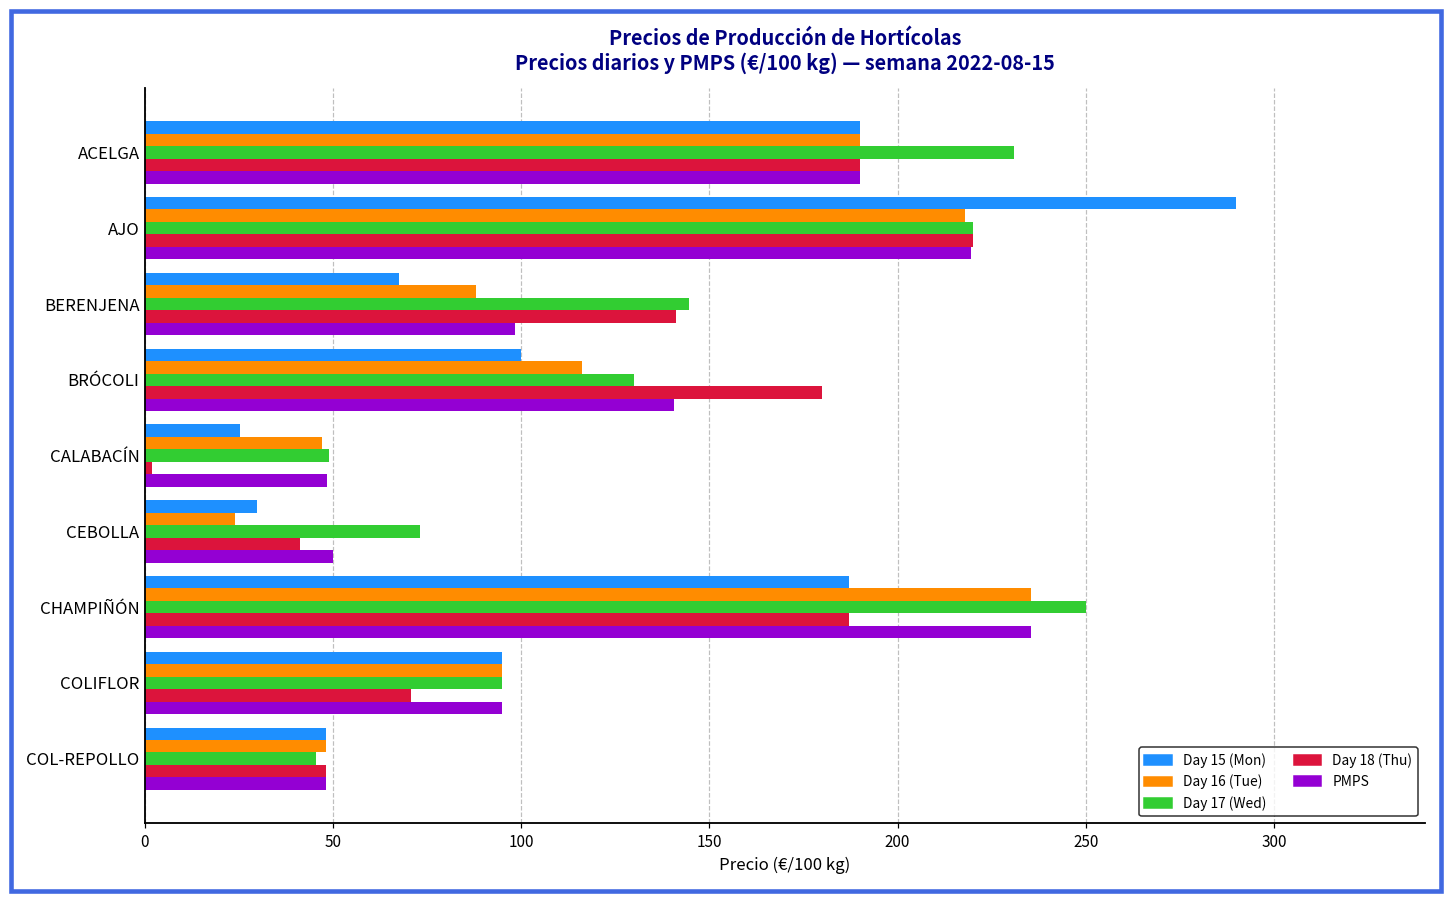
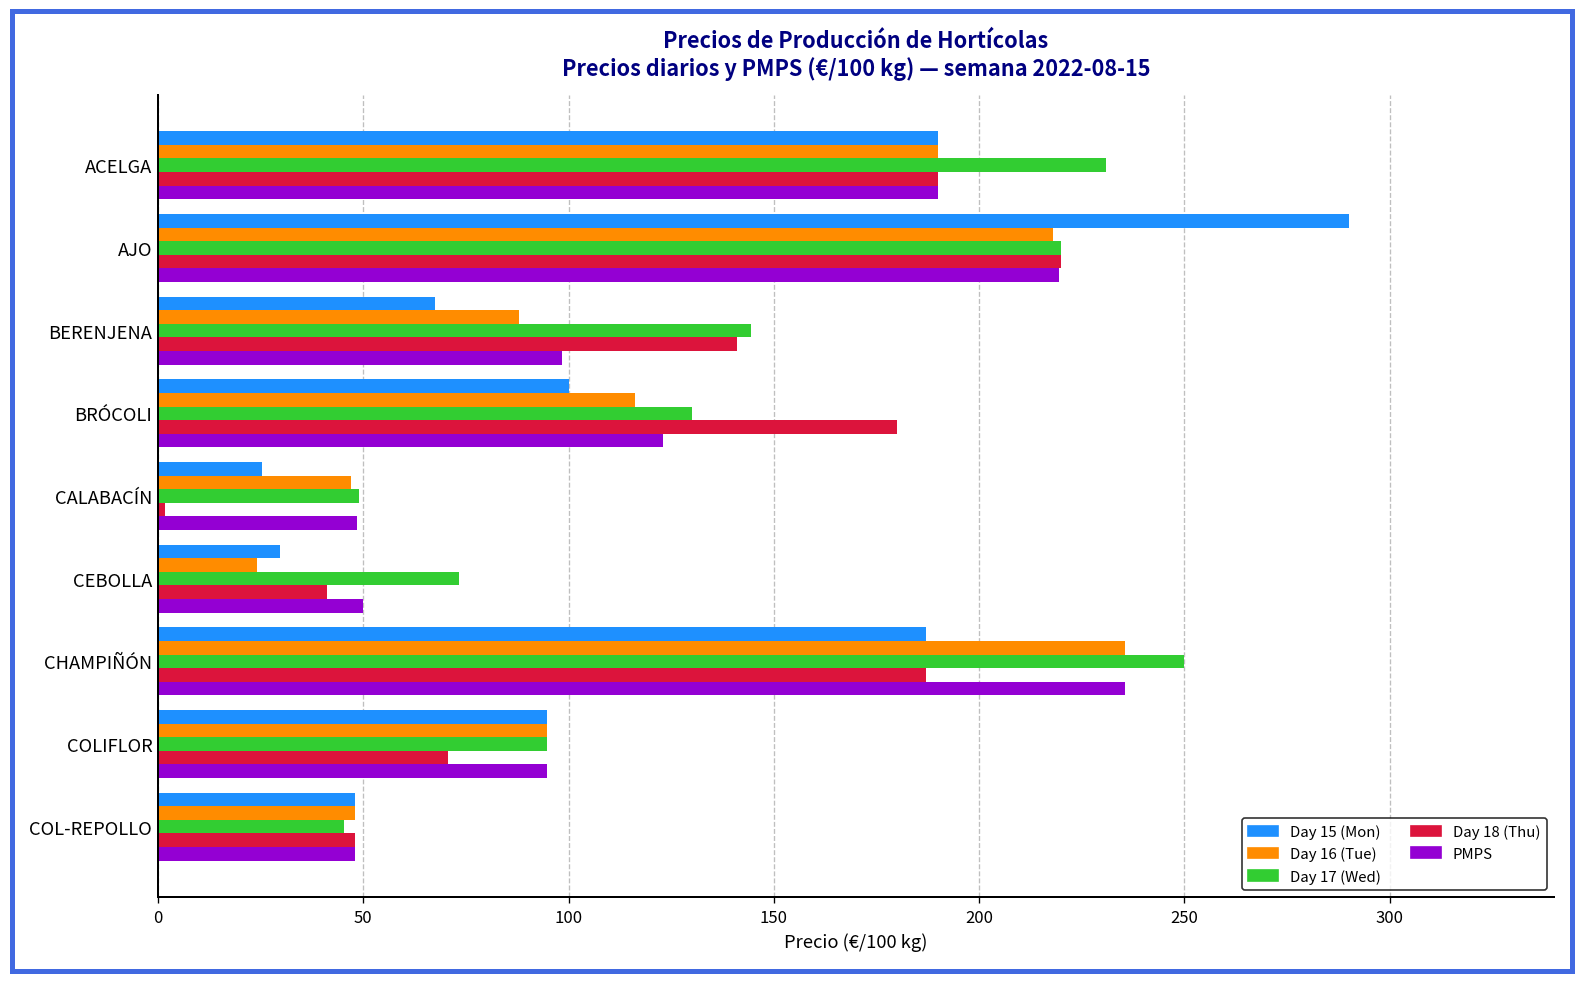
  {
    "Day 15 (Mon)": {
      "ACELGA": 190,
      "AJO": 290,
      "BERENJENA": 68,
      "BRÓCOLI": 100,
      "CALABACÍN": 25,
      "CEBOLLA": 30,
      "CHAMPIÑÓN": 187,
      "COLIFLOR": 95,
      "COL-REPOLLO": 48
    },
    "Day 16 (Tue)": {
      "ACELGA": 190,
      "AJO": 218,
      "BERENJENA": 88,
      "BRÓCOLI": 116,
      "CALABACÍN": 47,
      "CEBOLLA": 24,
      "CHAMPIÑÓN": 236,
      "COLIFLOR": 95,
      "COL-REPOLLO": 48
    },
    "Day 17 (Wed)": {
      "ACELGA": 231,
      "AJO": 220,
      "BERENJENA": 145,
      "BRÓCOLI": 130,
      "CALABACÍN": 49,
      "CEBOLLA": 73,
      "CHAMPIÑÓN": 250,
      "COLIFLOR": 95,
      "COL-REPOLLO": 45
    },
    "Day 18 (Thu)": {
      "ACELGA": 190,
      "AJO": 220,
      "BERENJENA": 141,
      "BRÓCOLI": 180,
      "CALABACÍN": 2,
      "CEBOLLA": 41,
      "CHAMPIÑÓN": 187,
      "COLIFLOR": 71,
      "COL-REPOLLO": 48
    },
    "PMPS": {
      "ACELGA": 190,
      "AJO": 220,
      "BERENJENA": 98,
-     "BRÓCOLI": 140,
+     "BRÓCOLI": 123,
      "CALABACÍN": 48,
      "CEBOLLA": 50,
      "CHAMPIÑÓN": 236,
      "COLIFLOR": 95,
      "COL-REPOLLO": 48
    }
  }
